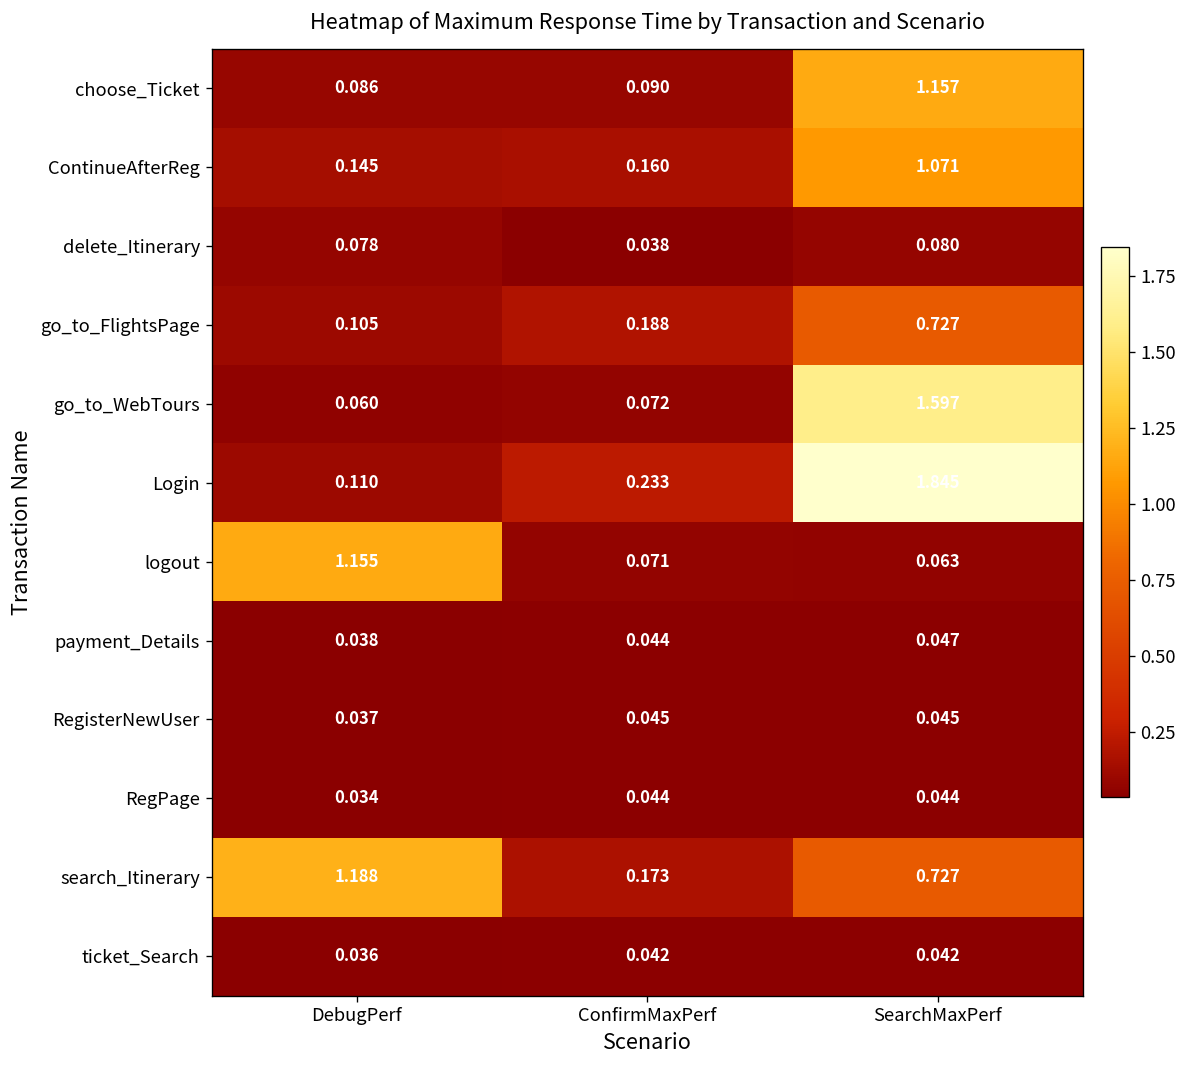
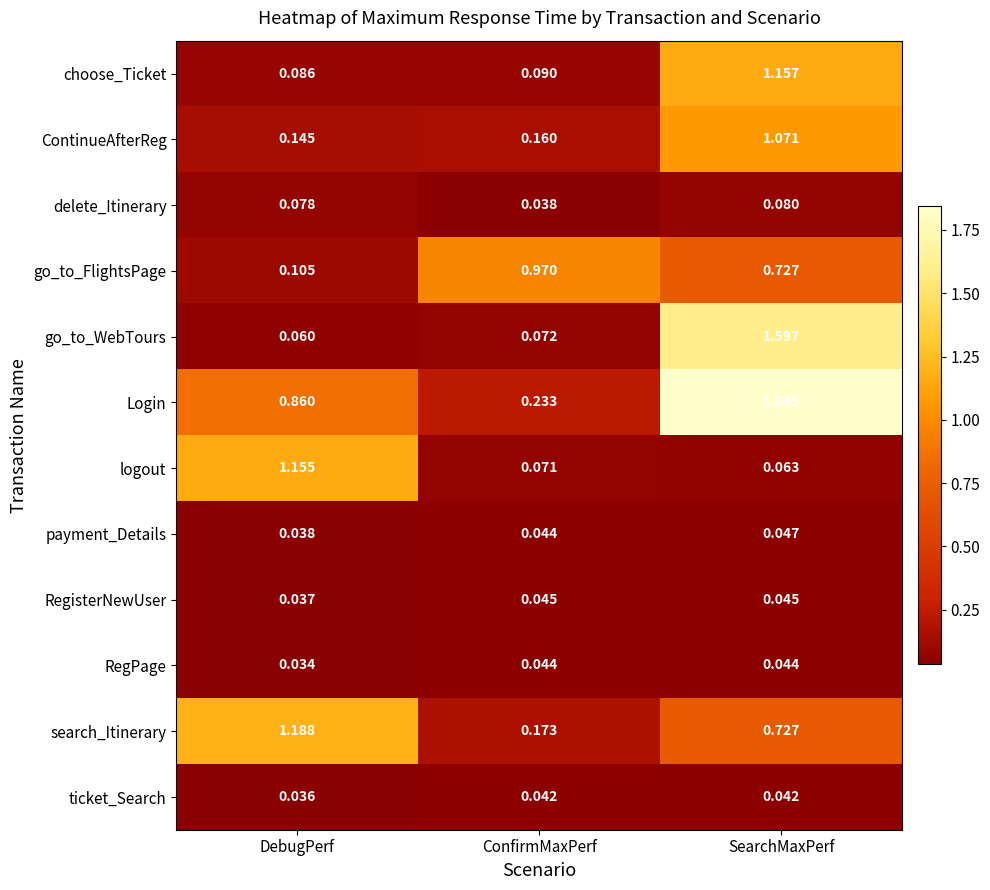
  {
    "choose_Ticket": {
      "DebugPerf": 0.086,
      "ConfirmMaxPerf": 0.090,
      "SearchMaxPerf": 1.157
    },
    "ContinueAfterReg": {
      "DebugPerf": 0.145,
      "ConfirmMaxPerf": 0.160,
      "SearchMaxPerf": 1.071
    },
    "delete_Itinerary": {
      "DebugPerf": 0.078,
      "ConfirmMaxPerf": 0.038,
      "SearchMaxPerf": 0.080
    },
    "go_to_FlightsPage": {
      "DebugPerf": 0.105,
-     "ConfirmMaxPerf": 0.188,
+     "ConfirmMaxPerf": 0.970,
      "SearchMaxPerf": 0.727
    },
    "go_to_WebTours": {
      "DebugPerf": 0.060,
      "ConfirmMaxPerf": 0.072,
      "SearchMaxPerf": 1.597
    },
    "Login": {
-     "DebugPerf": 0.110,
+     "DebugPerf": 0.860,
      "ConfirmMaxPerf": 0.233,
      "SearchMaxPerf": 1.845
    },
    "logout": {
      "DebugPerf": 1.155,
      "ConfirmMaxPerf": 0.071,
      "SearchMaxPerf": 0.063
    },
    "payment_Details": {
      "DebugPerf": 0.038,
      "ConfirmMaxPerf": 0.044,
      "SearchMaxPerf": 0.047
    },
    "RegisterNewUser": {
      "DebugPerf": 0.037,
      "ConfirmMaxPerf": 0.045,
      "SearchMaxPerf": 0.045
    },
    "RegPage": {
      "DebugPerf": 0.034,
      "ConfirmMaxPerf": 0.044,
      "SearchMaxPerf": 0.044
    },
    "search_Itinerary": {
      "DebugPerf": 1.188,
      "ConfirmMaxPerf": 0.173,
      "SearchMaxPerf": 0.727
    },
    "ticket_Search": {
      "DebugPerf": 0.036,
      "ConfirmMaxPerf": 0.042,
      "SearchMaxPerf": 0.042
    }
  }
